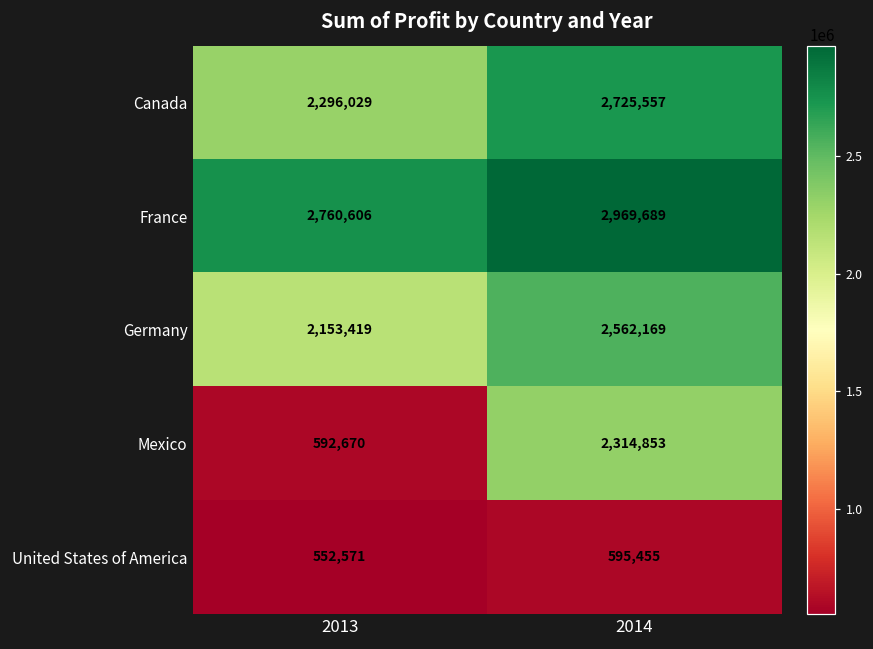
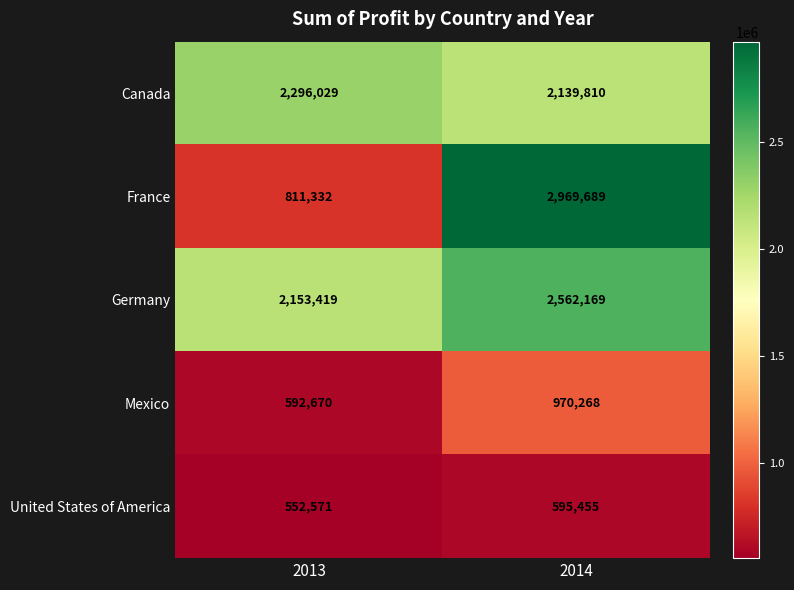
  {
    "Canada": {
      "2013": "2,296,029",
-     "2014": "2,725,557"
+     "2014": "2,139,810"
    },
    "France": {
-     "2013": "2,760,606",
+     "2013": "811,332",
      "2014": "2,969,689"
    },
    "Germany": {
      "2013": "2,153,419",
      "2014": "2,562,169"
    },
    "Mexico": {
      "2013": "592,670",
-     "2014": "2,314,853"
+     "2014": "970,268"
    },
    "United States of America": {
      "2013": "552,571",
      "2014": "595,455"
    }
  }
